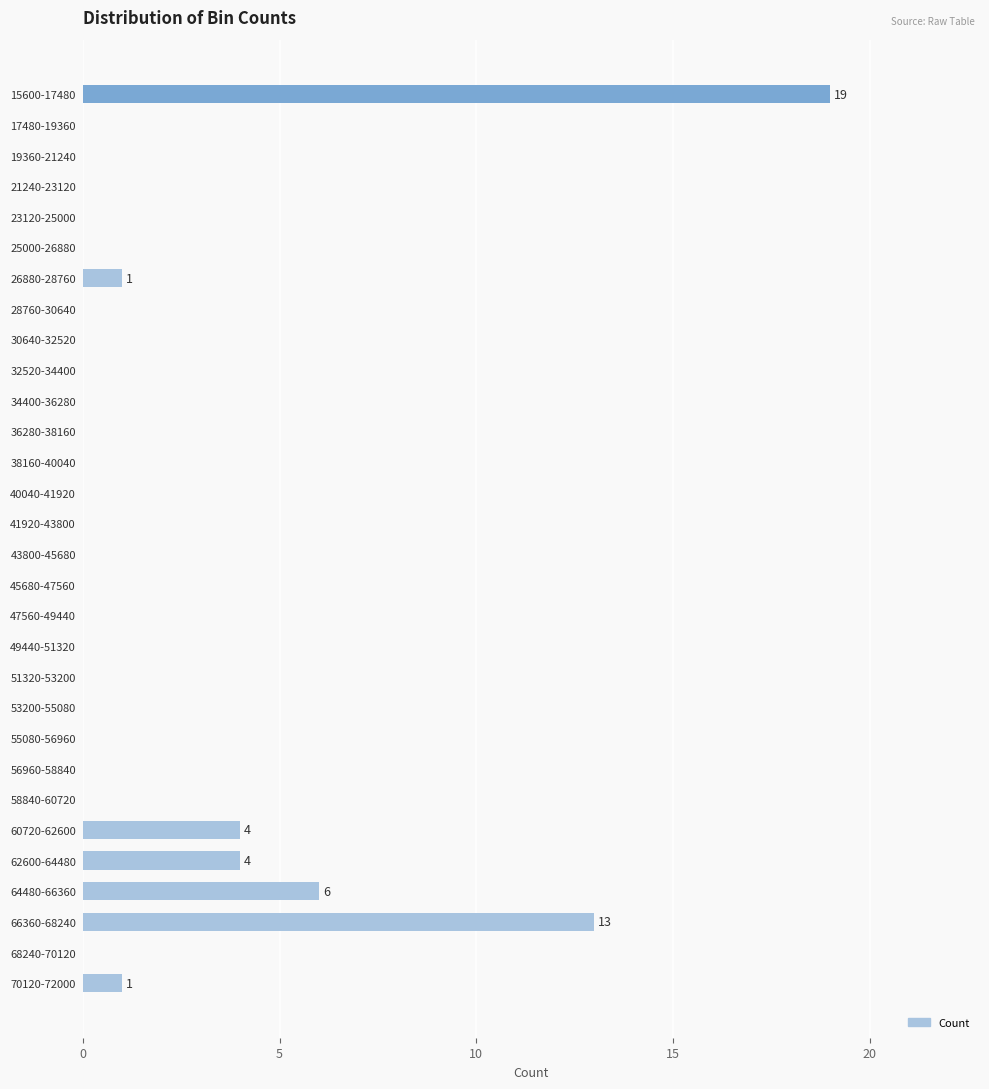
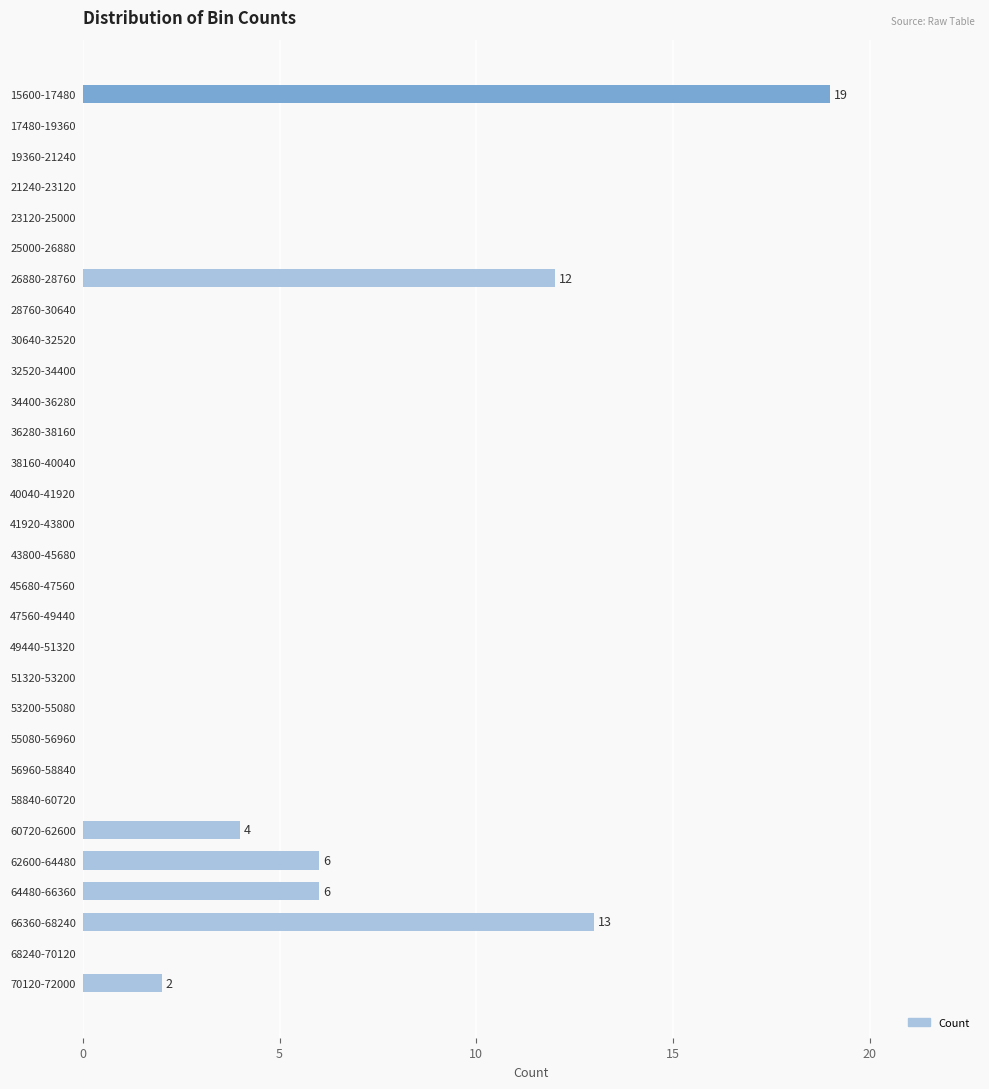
  {
    "15600-17480": 19,
-   "26880-28760": 1,
+   "26880-28760": 12,
    "60720-62600": 4,
-   "62600-64480": 4,
+   "62600-64480": 6,
    "64480-66360": 6,
    "66360-68240": 13,
-   "70120-72000": 1
+   "70120-72000": 2
  }
